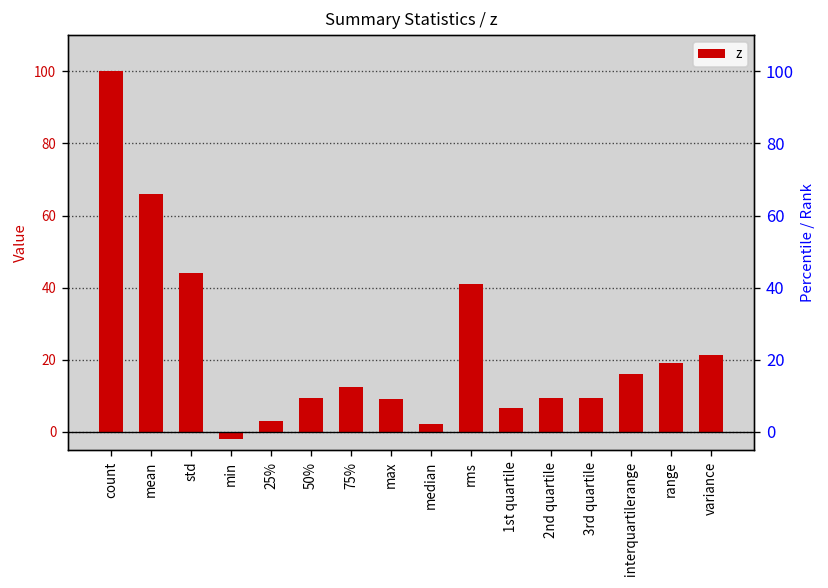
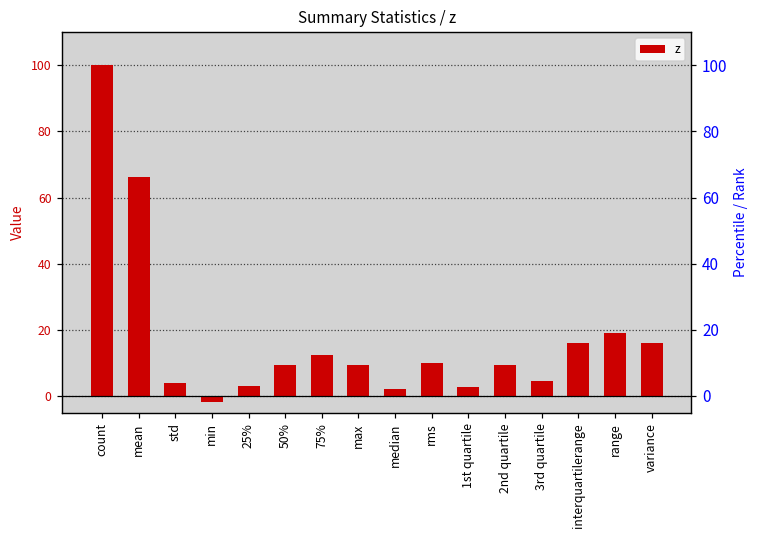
  {
    "count": 100,
    "mean": 66,
-   "std": 44,
+   "std": 4,
    "min": -2,
    "25%": 3,
    "50%": 9,
    "75%": 13,
    "max": 9,
    "median": 2,
-   "rms": 41,
-   "1st quartile": 7,
+   "rms": 10,
+   "1st quartile": 3,
    "2nd quartile": 9,
-   "3rd quartile": 9,
+   "3rd quartile": 4,
    "interquartilerange": 16,
    "range": 19,
-   "variance": 21
+   "variance": 16
  }
